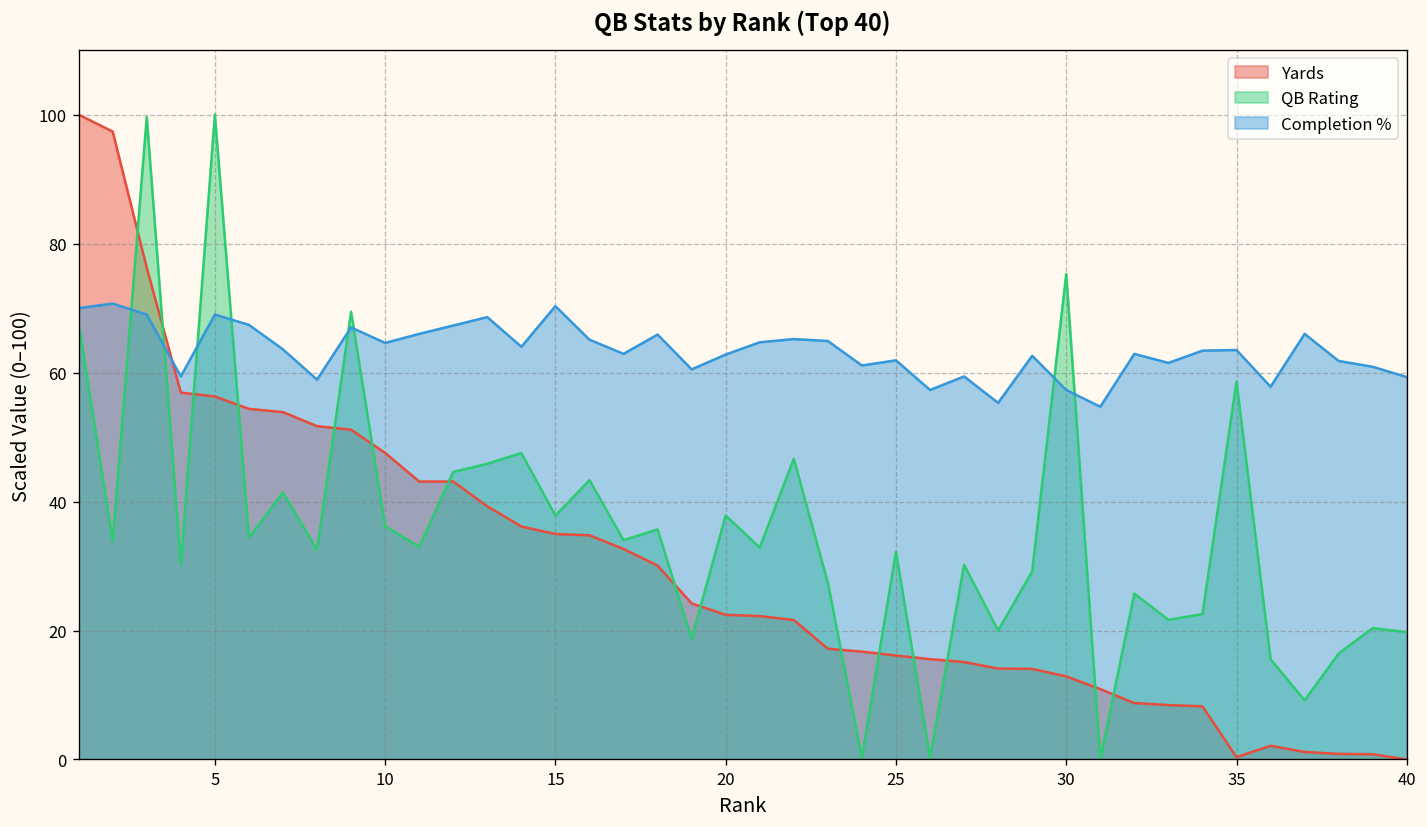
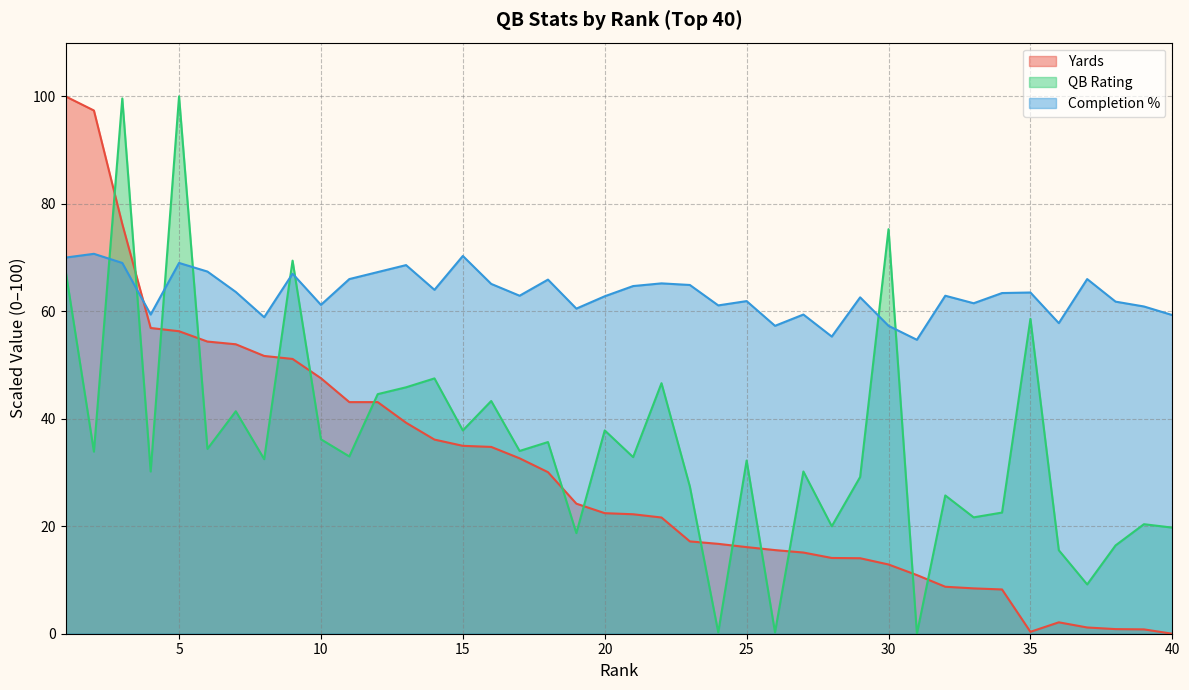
  {
    "Yards": {
      "5": 56,
      "10": 48,
      "15": 35,
      "20": 22,
      "25": 16,
      "30": 13,
      "35": 0,
      "40": 0
    },
    "QB Rating": {
      "5": 100,
      "10": 36,
      "15": 38,
      "20": 38,
      "25": 32,
      "30": 75,
      "35": 59,
      "40": 20
    },
    "Completion %": {
      "5": 69,
-     "10": 65,
+     "10": 61,
      "15": 70,
      "20": 63,
      "25": 62,
      "30": 57,
      "35": 64,
      "40": 59
    }
  }
